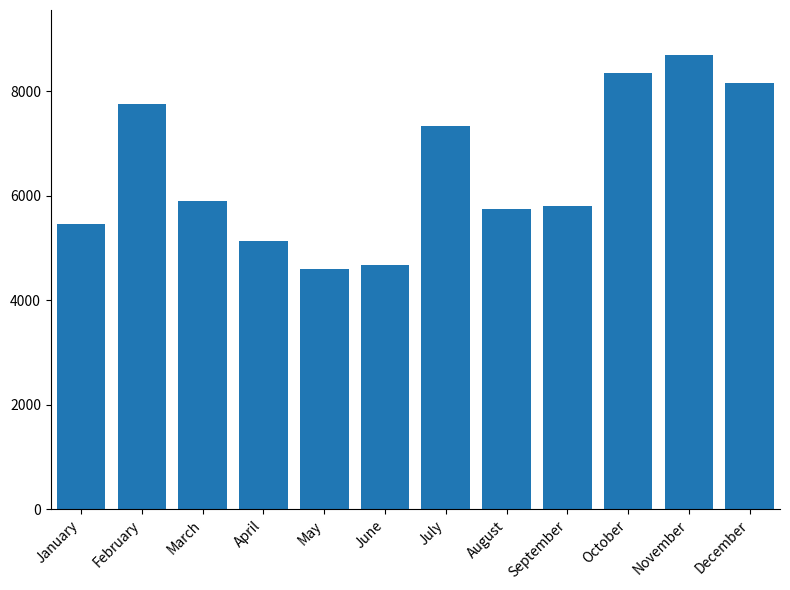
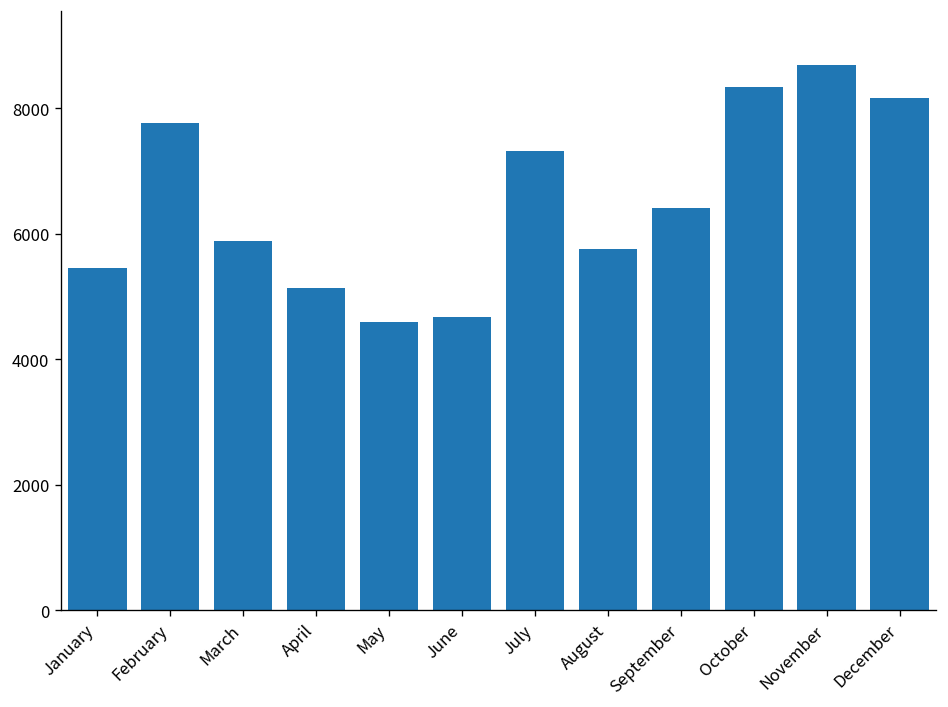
  {
    "January": 5500,
    "February": 7800,
    "March": 5900,
    "April": 5100,
    "May": 4600,
    "June": 4700,
    "July": 7300,
    "August": 5800,
-   "September": 5800,
+   "September": 6400,
    "October": 8300,
    "November": 8700,
    "December": 8200
  }
